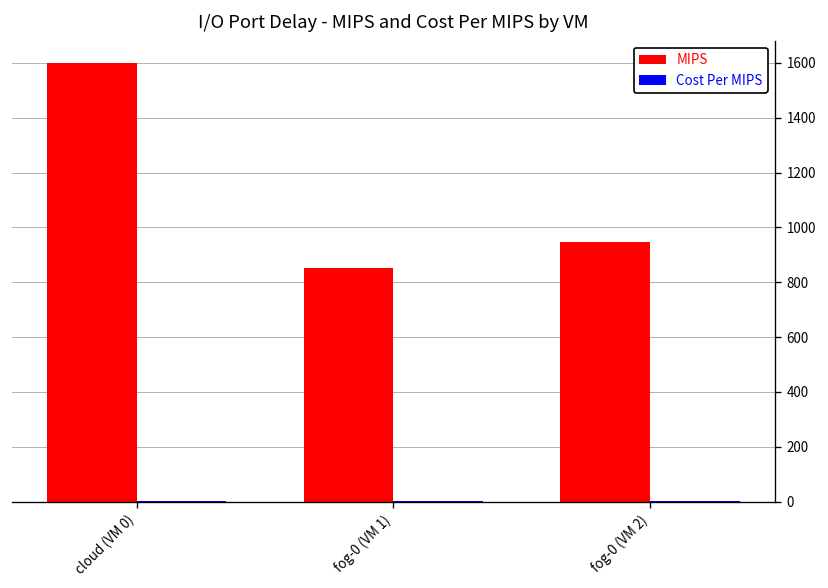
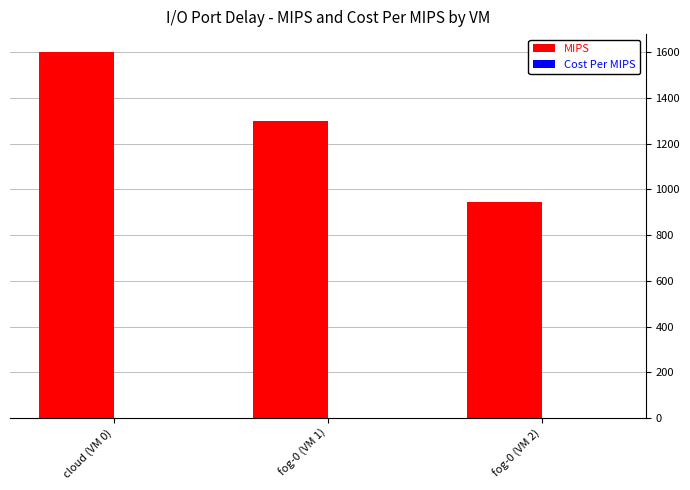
  {
    "MIPS": {
      "cloud (VM 0)": 1600,
-     "fog-0 (VM 1)": 850,
+     "fog-0 (VM 1)": 1300,
      "fog-0 (VM 2)": 950
    }
  }
